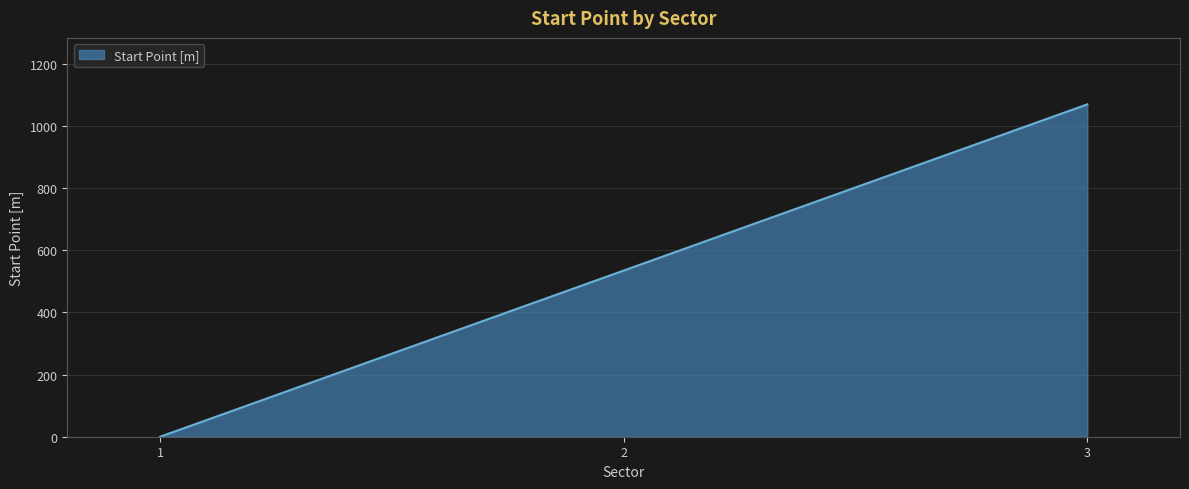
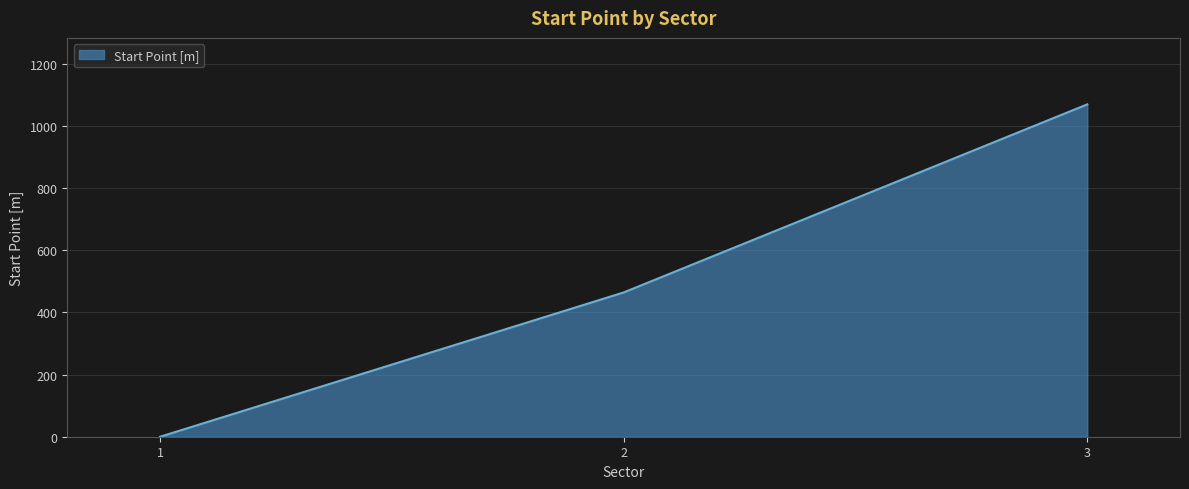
  {
    "1": 0,
-   "2": 530,
+   "2": 460,
    "3": 1070
  }
